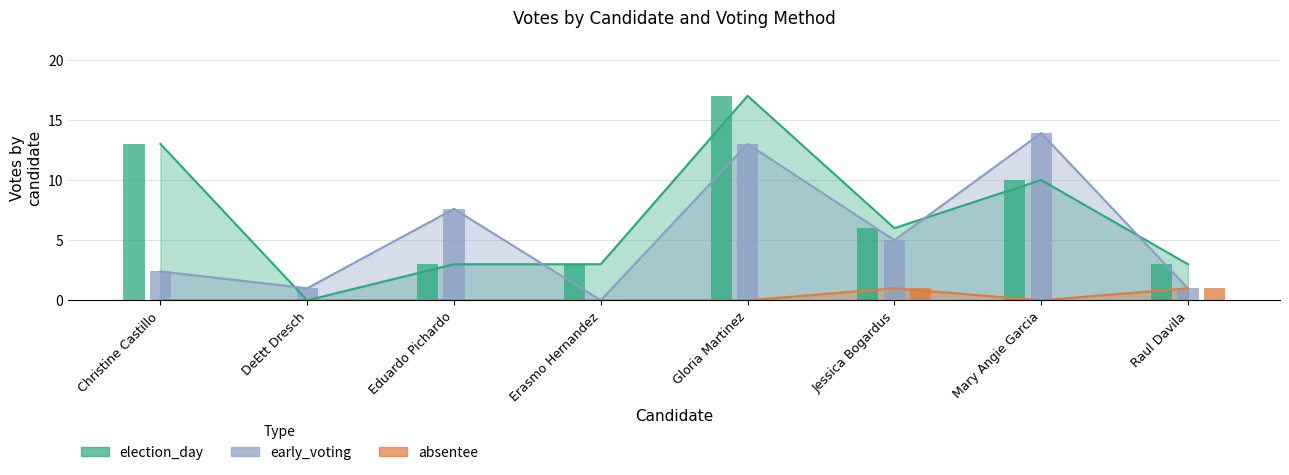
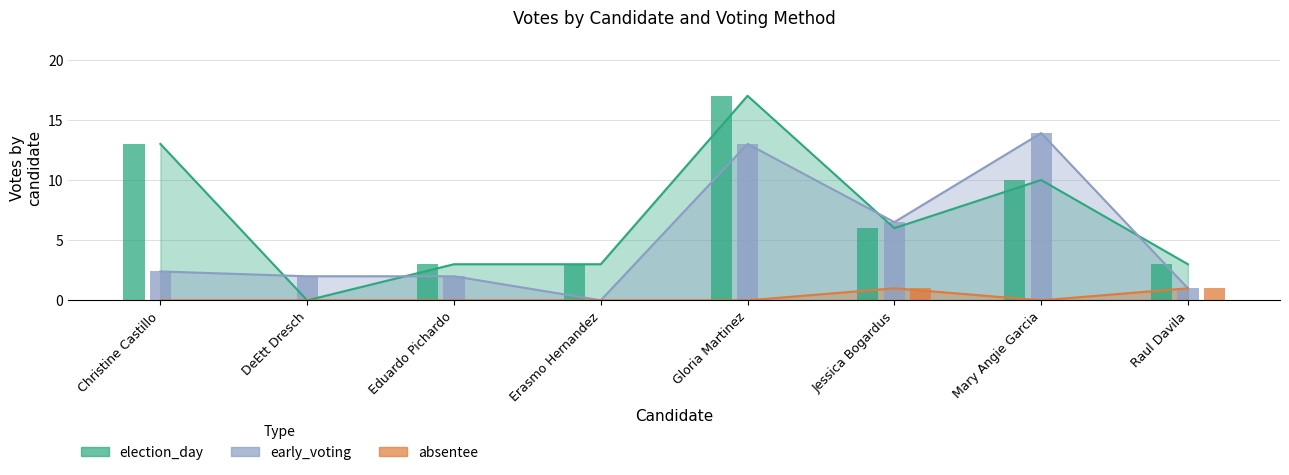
  {
    "early_voting": {
      "Christine Castillo": 2.4,
-     "DeEtt Dresch": 1,
-     "Eduardo Pichardo": 7.6,
+     "DeEtt Dresch": 2,
+     "Eduardo Pichardo": 2.0,
      "Erasmo Hernandez": 0.0,
      "Gloria Martinez": 13.0,
-     "Jessica Bogardus": 5.0,
+     "Jessica Bogardus": 6.5,
      "Mary Angie Garcia": 13.9,
      "Raul Davila": 1.0
    }
  }
